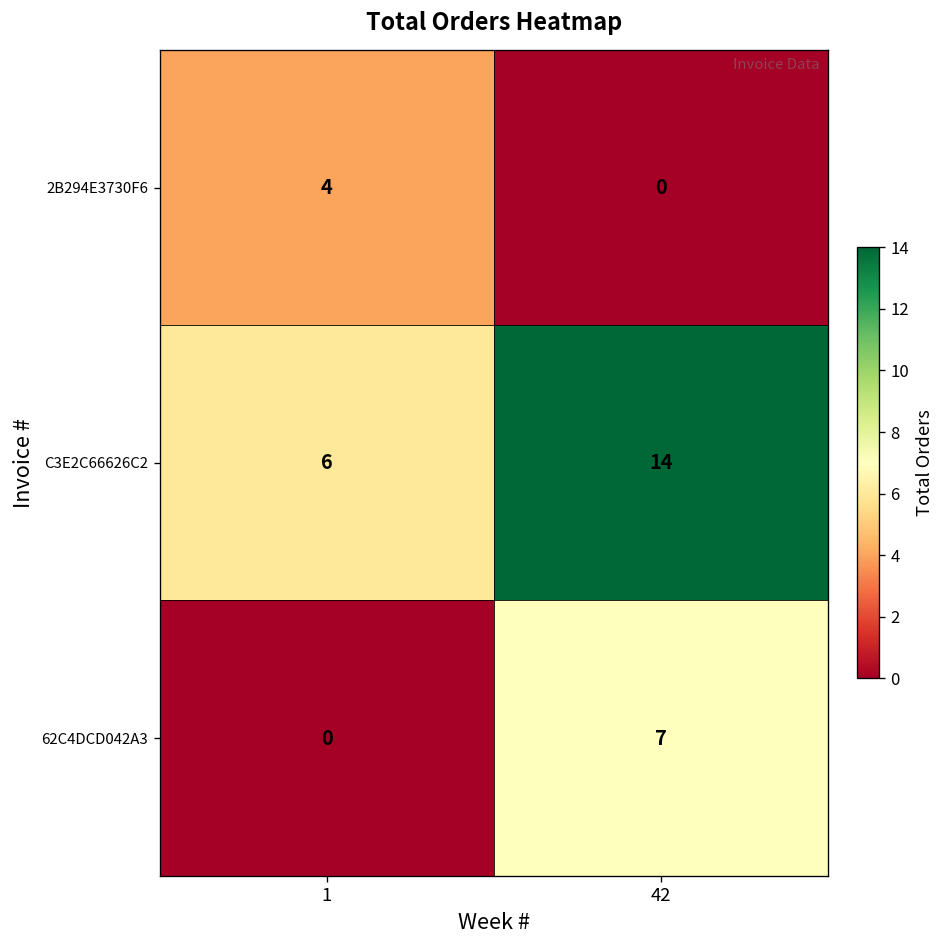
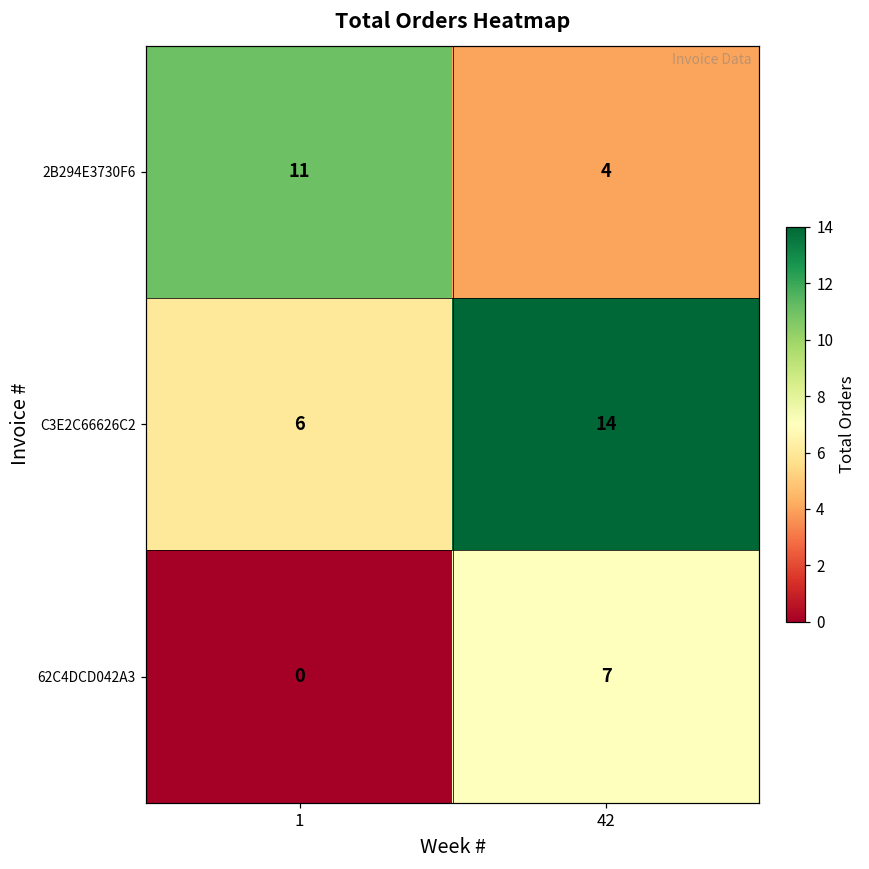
  {
    "2B294E3730F6": {
-     "1": 4,
-     "42": 0
+     "1": 11,
+     "42": 4
    },
    "C3E2C66626C2": {
      "1": 6,
      "42": 14
    },
    "62C4DCD042A3": {
      "1": 0,
      "42": 7
    }
  }
